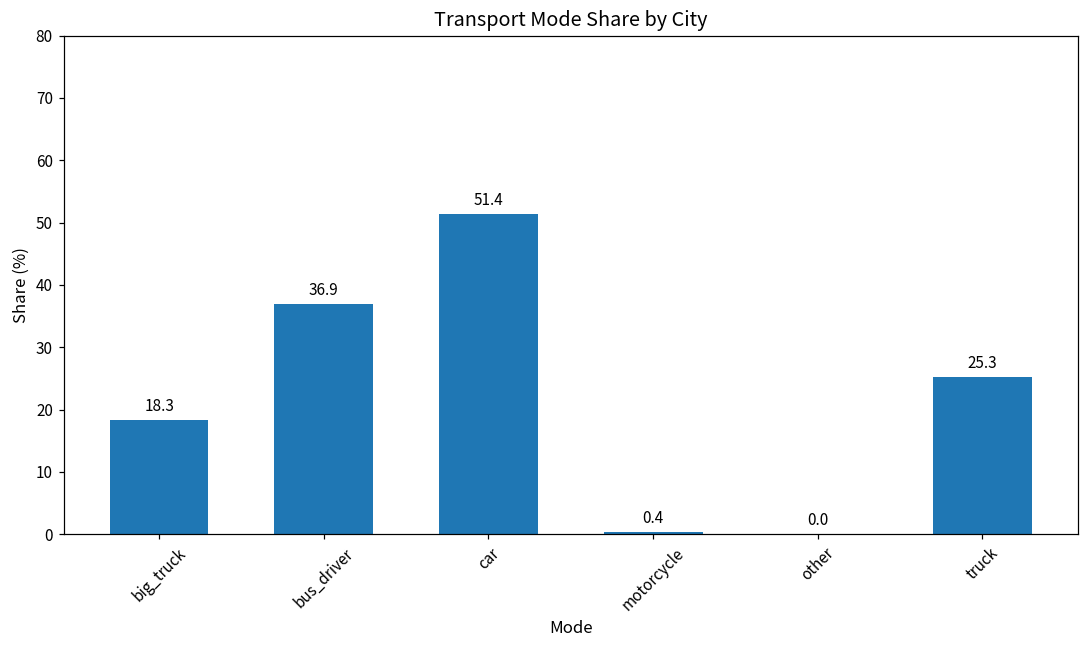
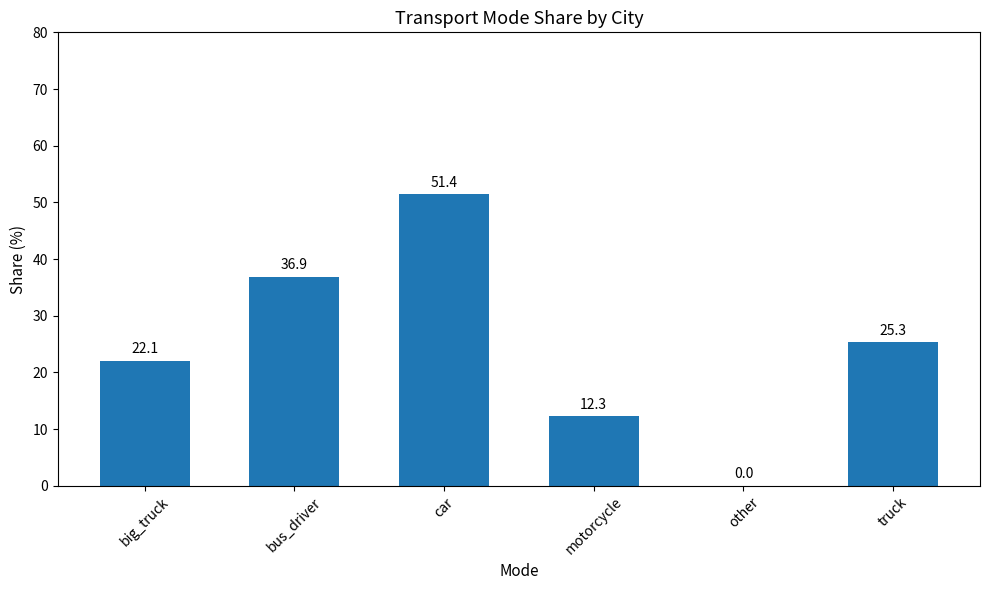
  {
-   "big_truck": 18.3,
+   "big_truck": 22.1,
    "bus_driver": 36.9,
    "car": 51.4,
-   "motorcycle": 0.4,
+   "motorcycle": 12.3,
    "other": 0.0,
    "truck": 25.3
  }
